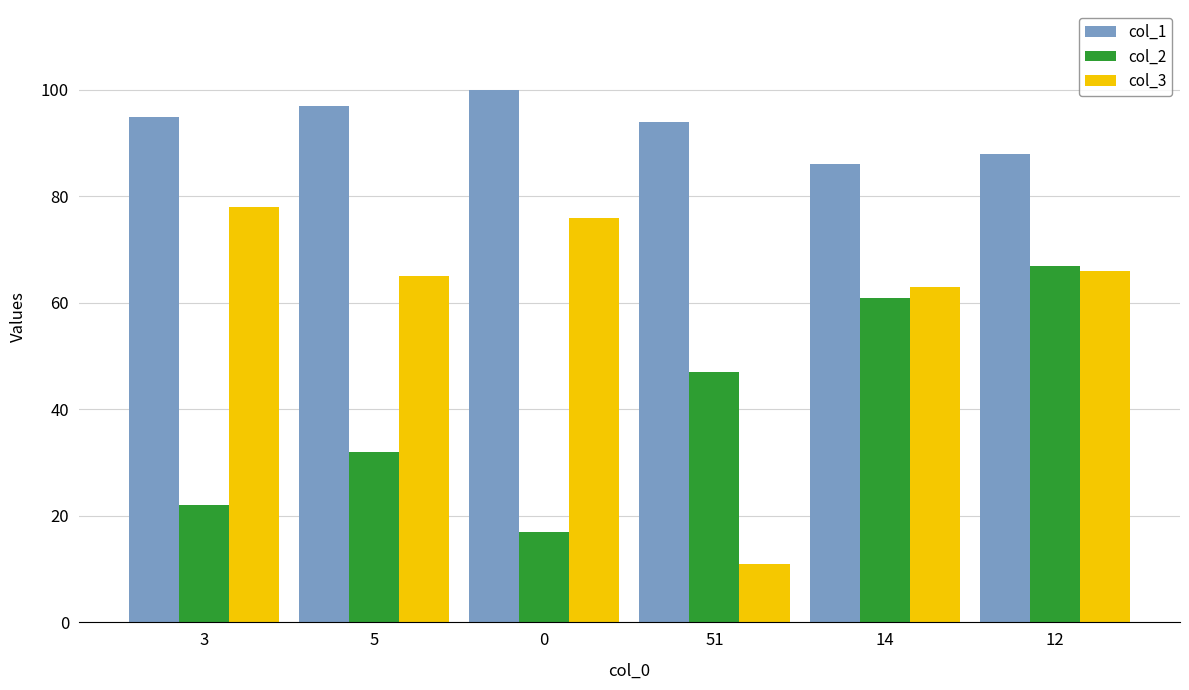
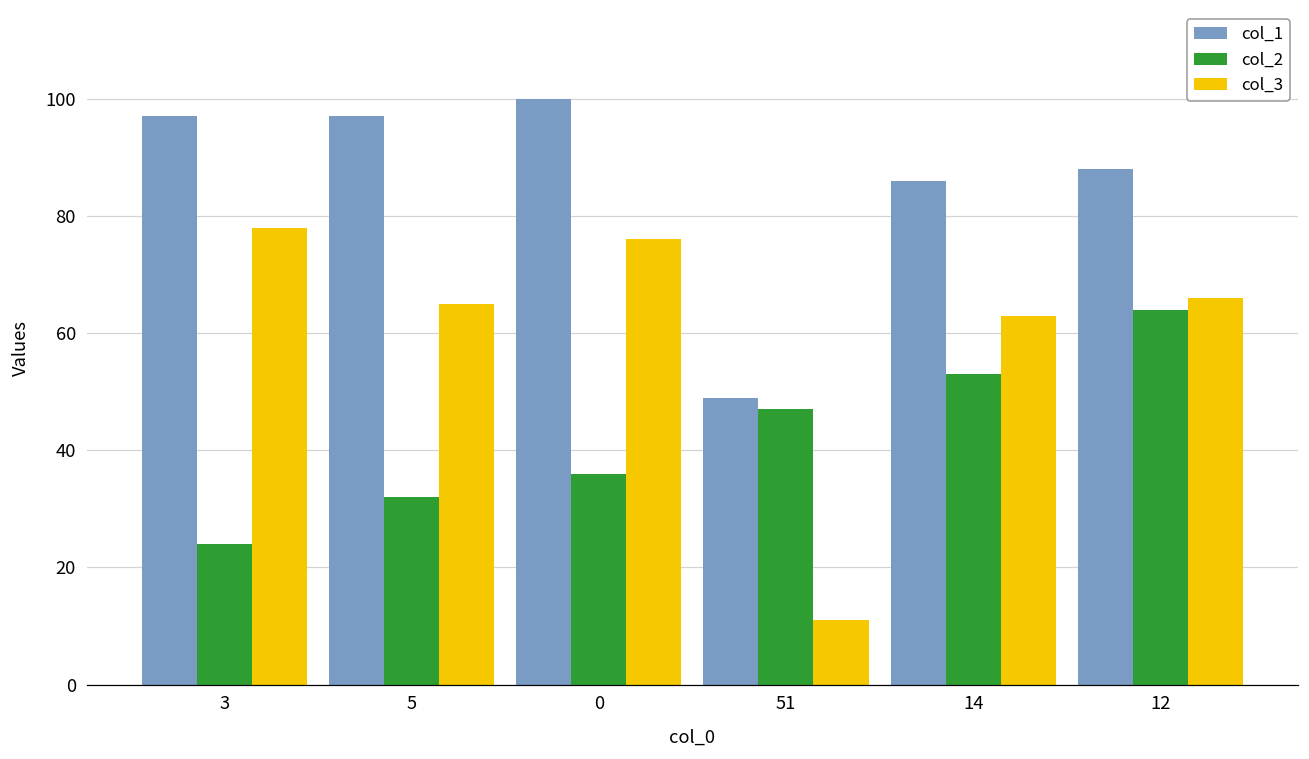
  {
    "col_1": {
-     "3": 95,
+     "3": 97,
      "5": 97,
      "0": 100,
-     "51": 94,
+     "51": 49,
      "14": 86,
      "12": 88
    },
    "col_2": {
-     "3": 22,
+     "3": 24,
      "5": 32,
-     "0": 17,
+     "0": 36,
      "51": 47,
-     "14": 61,
-     "12": 67
+     "14": 53,
+     "12": 64
    },
    "col_3": {
      "3": 78,
      "5": 65,
      "0": 76,
      "51": 11,
      "14": 63,
      "12": 66
    }
  }
